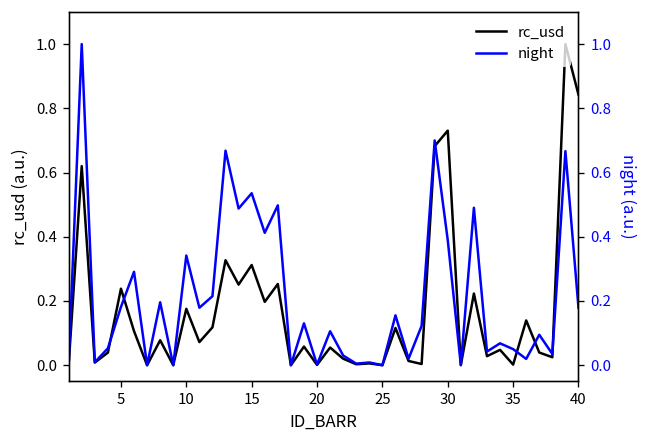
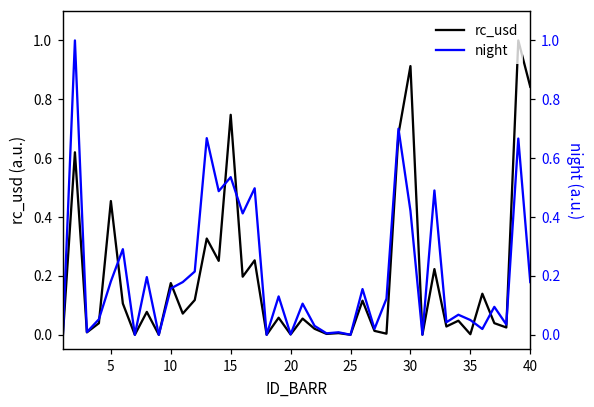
  {
    "rc_usd": {
-     "5": 0.24,
+     "5": 0.45,
      "10": 0.18,
-     "15": 0.31,
+     "15": 0.75,
      "20": 0.00,
      "25": 0.00,
-     "30": 0.73,
+     "30": 0.91,
      "35": 0.00,
      "40": 0.84
    },
    "night": {
      "5": 0.18,
-     "10": 0.34,
+     "10": 0.16,
      "15": 0.54,
      "20": 0.00,
      "25": 0.00,
-     "30": 0.39,
+     "30": 0.42,
      "35": 0.05,
      "40": 0.18
    }
  }
